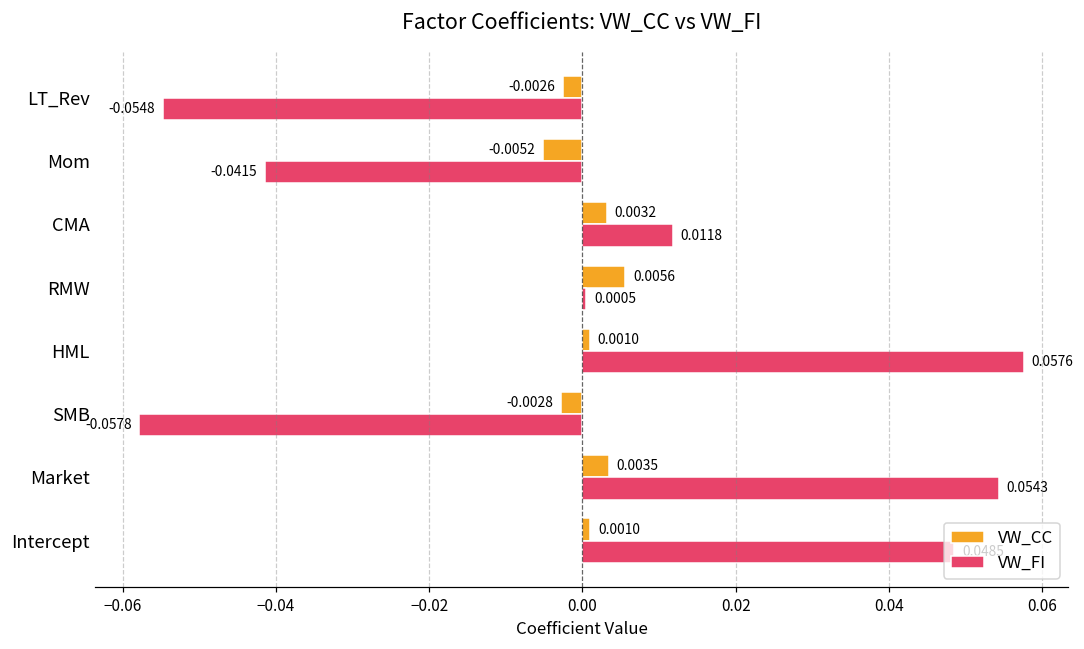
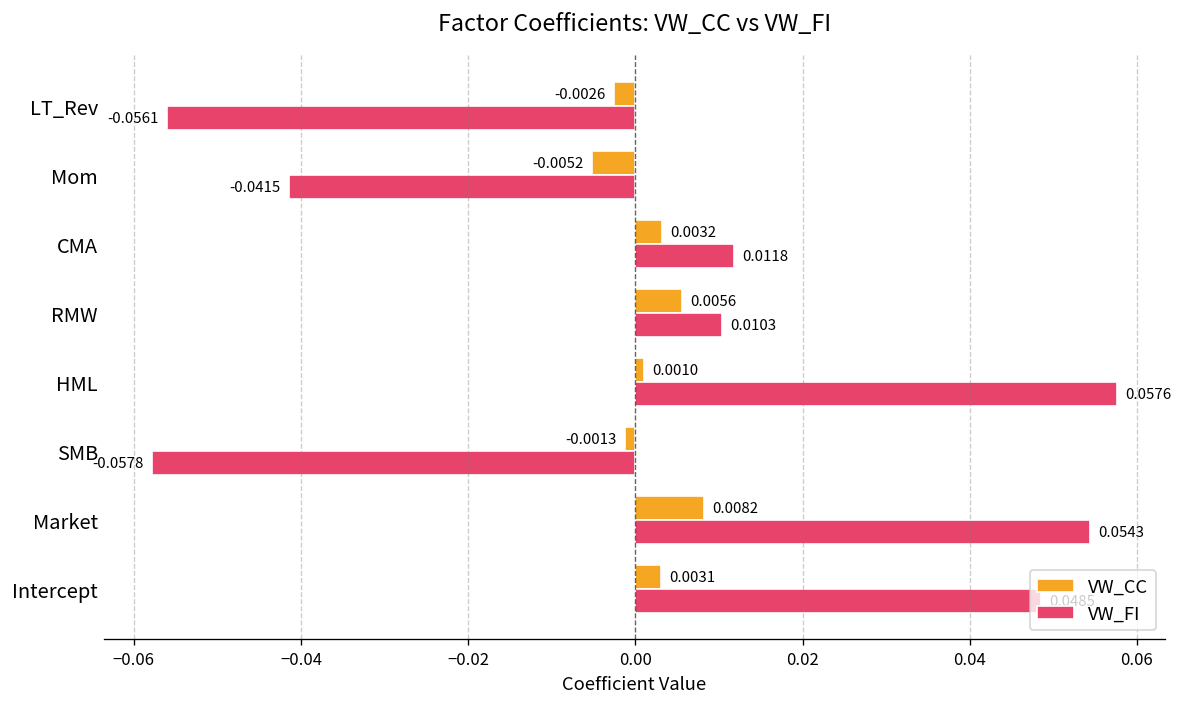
  {
    "VW_CC": {
      "LT_Rev": -0.0026,
      "Mom": -0.0052,
      "CMA": 0.0032,
      "RMW": 0.0056,
      "HML": 0.0010,
-     "SMB": -0.0028,
-     "Market": 0.0035,
-     "Intercept": 0.0010
+     "SMB": -0.0013,
+     "Market": 0.0082,
+     "Intercept": 0.0031
    },
    "VW_FI": {
-     "LT_Rev": -0.0548,
+     "LT_Rev": -0.0561,
      "Mom": -0.0415,
      "CMA": 0.0118,
-     "RMW": 0.0005,
+     "RMW": 0.0103,
      "HML": 0.0576,
      "SMB": -0.0578,
      "Market": 0.0543
    }
  }
